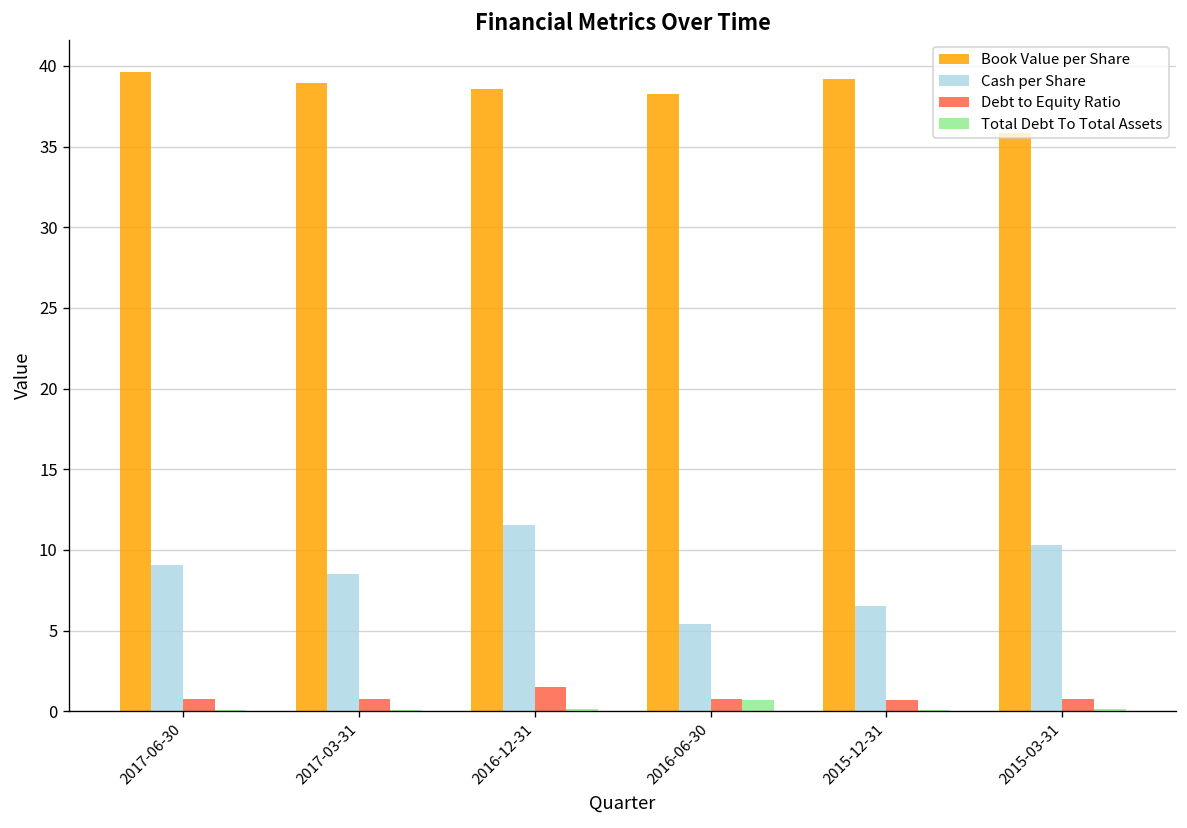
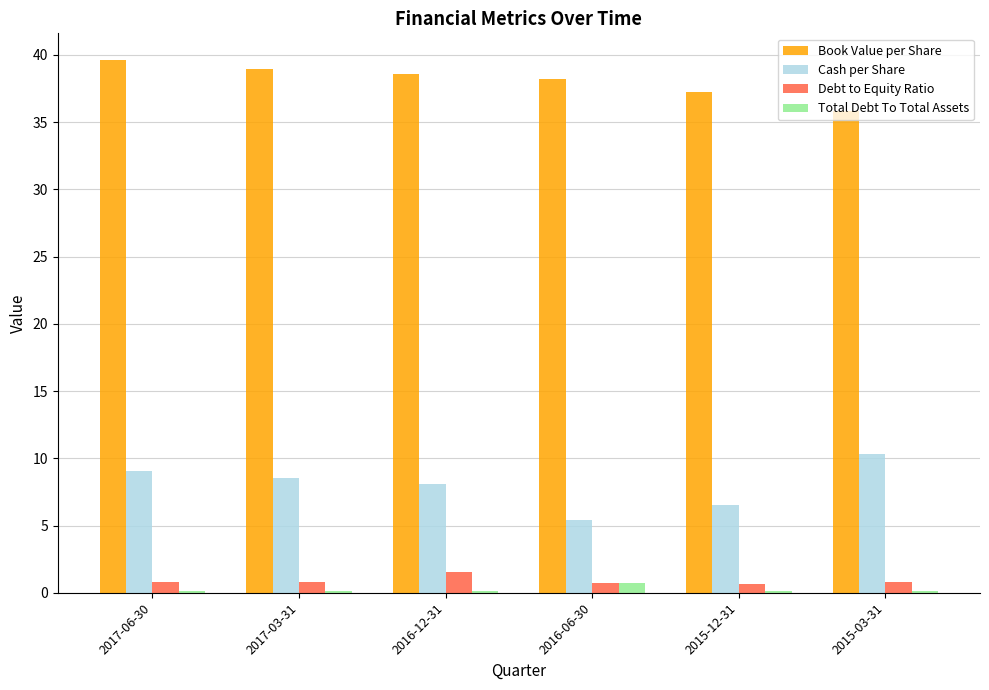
  {
    "Book Value per Share": {
      "2017-06-30": 39.6,
      "2017-03-31": 39.0,
      "2016-12-31": 38.6,
      "2016-06-30": 38.2,
-     "2015-12-31": 39.2
+     "2015-12-31": 37.2
    },
    "Cash per Share": {
      "2017-06-30": 9.1,
      "2017-03-31": 8.5,
-     "2016-12-31": 11.6,
+     "2016-12-31": 8.1,
      "2016-06-30": 5.4,
      "2015-12-31": 6.5,
      "2015-03-31": 10.3
    },
    "Debt to Equity Ratio": {
      "2017-06-30": 0.8,
      "2017-03-31": 0.8,
      "2016-12-31": 1.5,
      "2016-06-30": 0.8,
      "2015-12-31": 0.7,
      "2015-03-31": 0.8
    },
    "Total Debt To Total Assets": {
      "2016-06-30": 0.7
    }
  }
